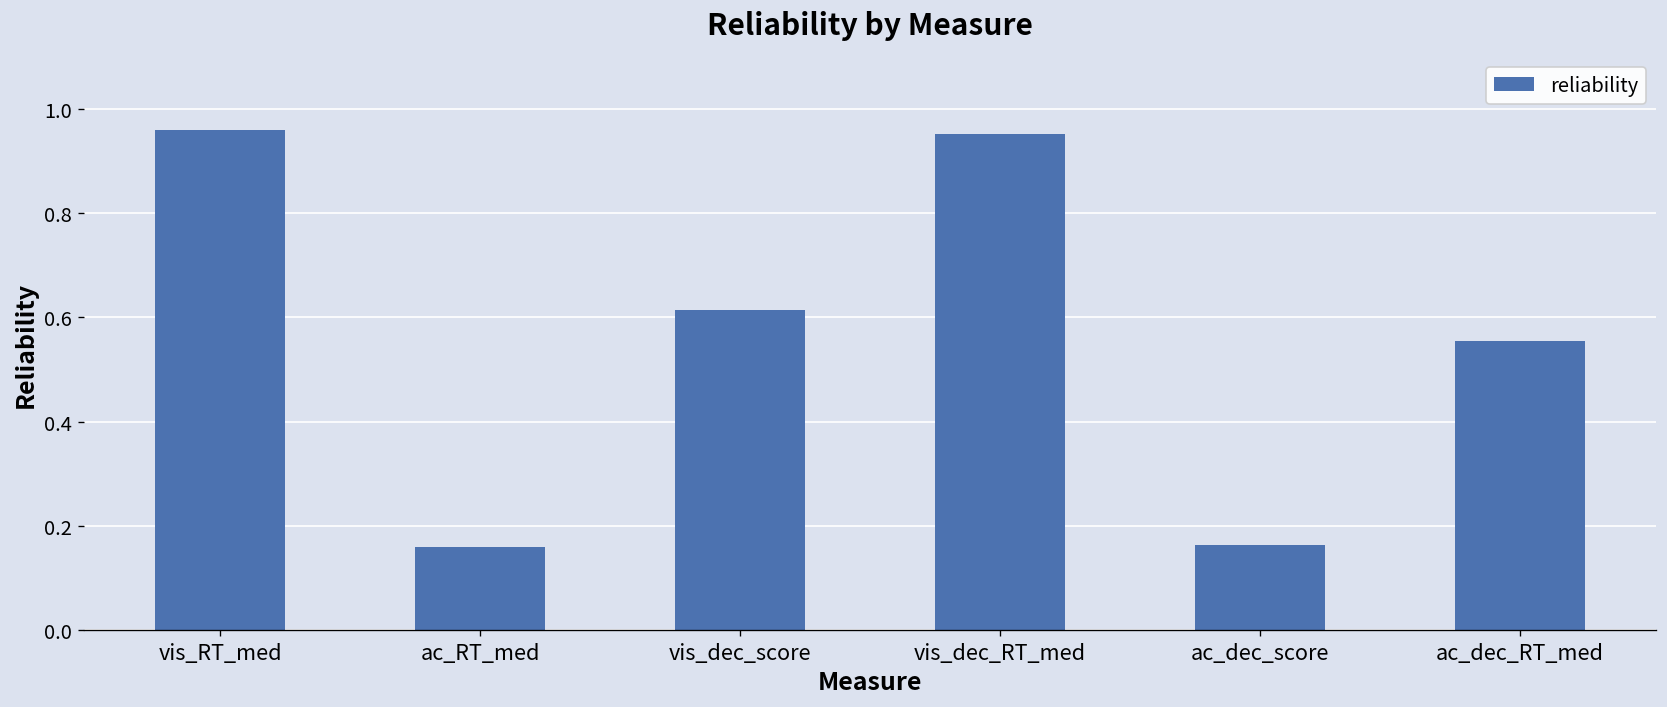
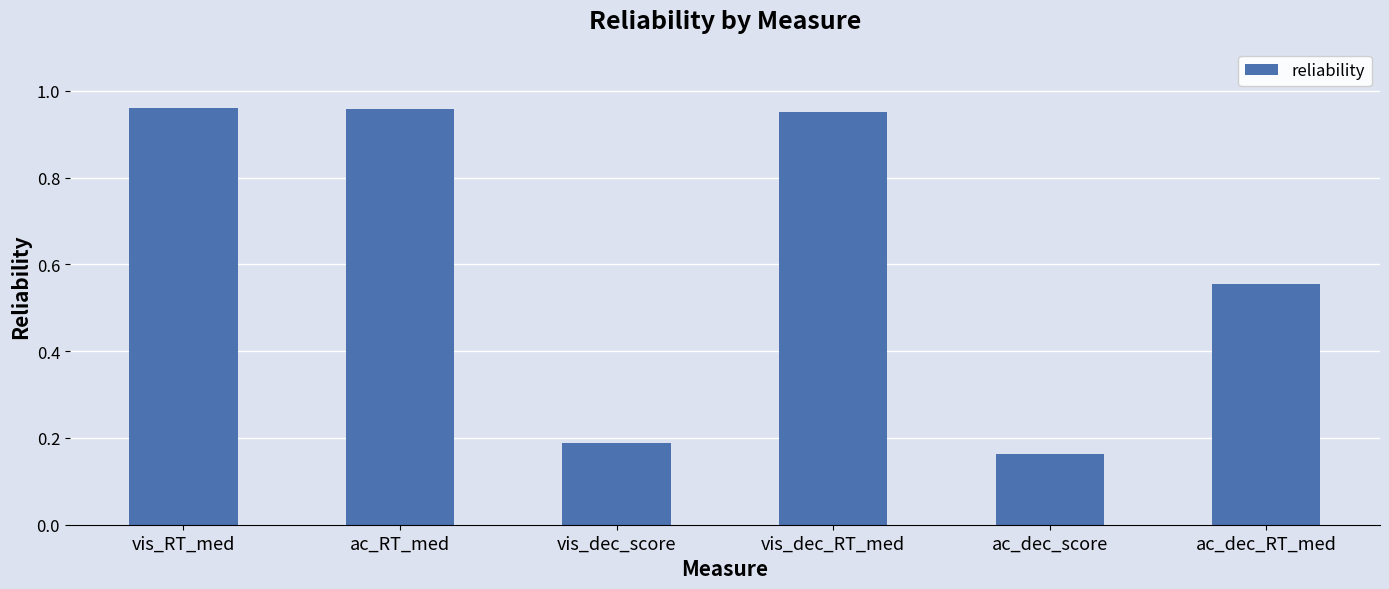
  {
    "vis_RT_med": 0.96,
-   "ac_RT_med": 0.16,
-   "vis_dec_score": 0.62,
+   "ac_RT_med": 0.96,
+   "vis_dec_score": 0.19,
    "vis_dec_RT_med": 0.95,
    "ac_dec_score": 0.16,
    "ac_dec_RT_med": 0.56
  }
